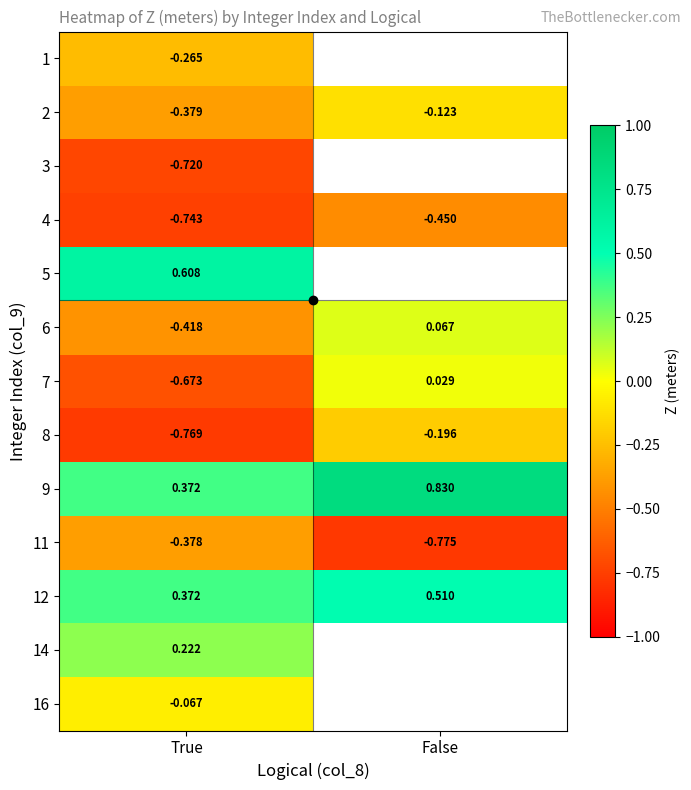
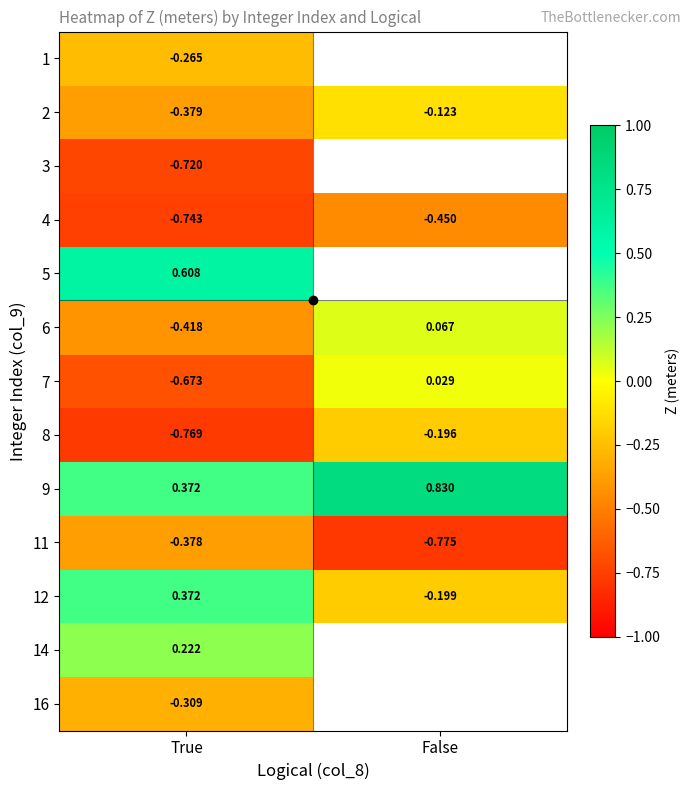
  {
    "1": {
      "True": -0.265
    },
    "2": {
      "True": -0.379,
      "False": -0.123
    },
    "3": {
      "True": -0.720
    },
    "4": {
      "True": -0.743,
      "False": -0.450
    },
    "5": {
      "True": 0.608
    },
    "6": {
      "True": -0.418,
      "False": 0.067
    },
    "7": {
      "True": -0.673,
      "False": 0.029
    },
    "8": {
      "True": -0.769,
      "False": -0.196
    },
    "9": {
      "True": 0.372,
      "False": 0.830
    },
    "11": {
      "True": -0.378,
      "False": -0.775
    },
    "12": {
      "True": 0.372,
-     "False": 0.510
+     "False": -0.199
    },
    "14": {
      "True": 0.222
    },
    "16": {
-     "True": -0.067
+     "True": -0.309
    }
  }
